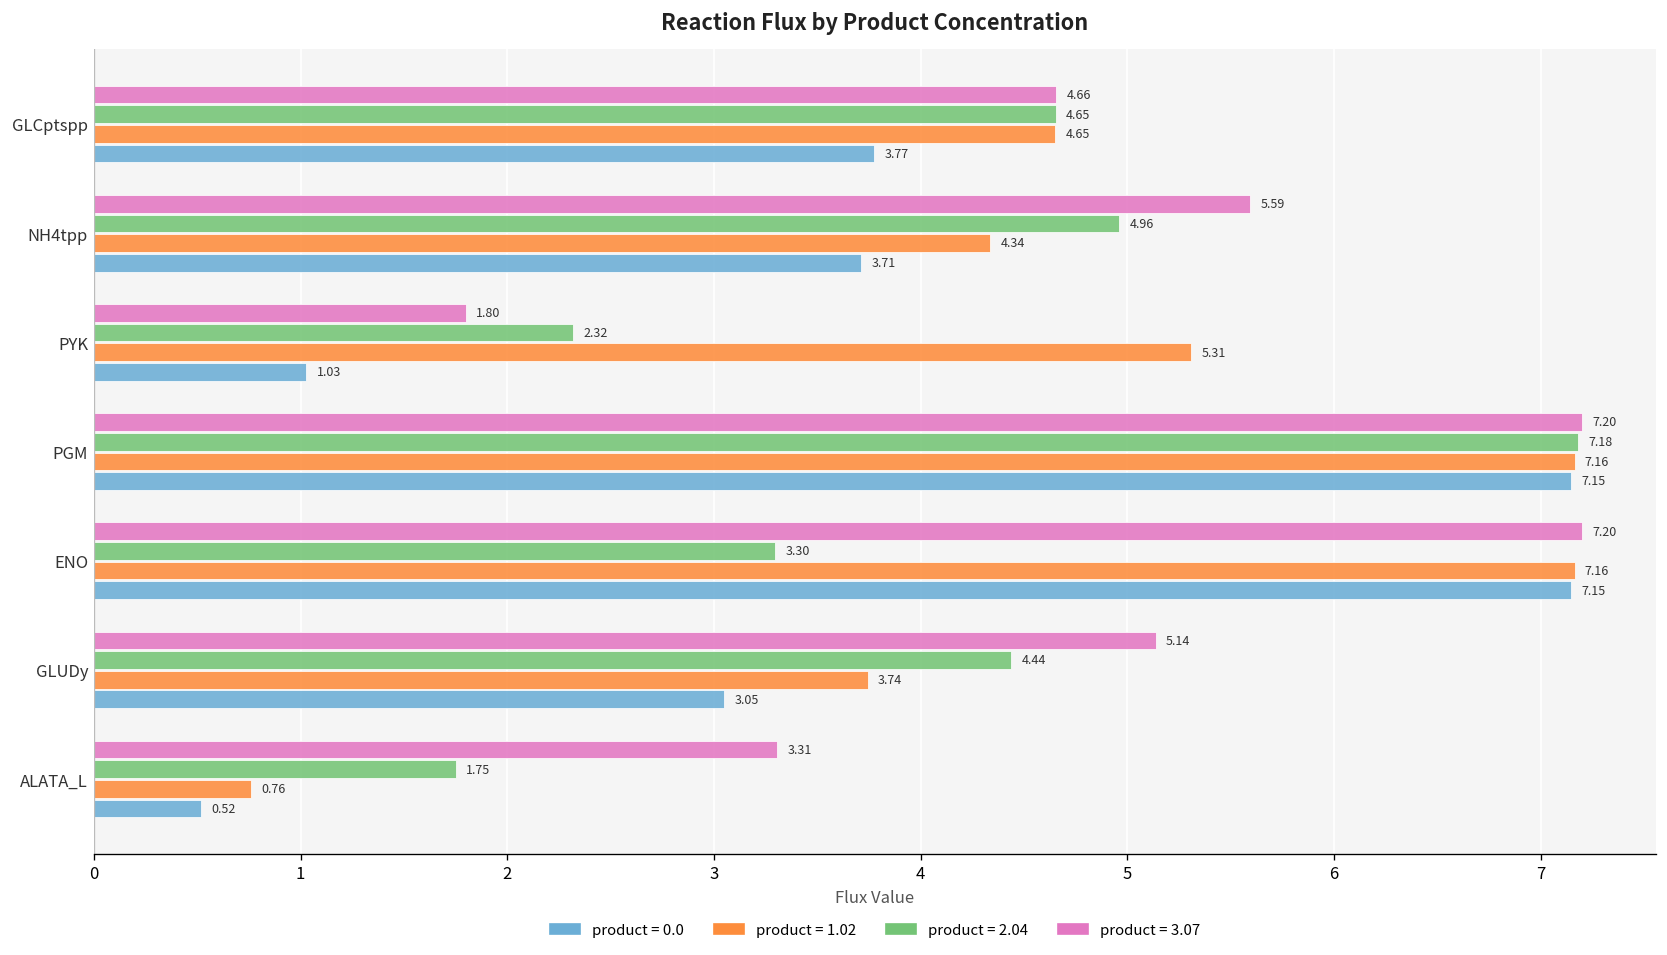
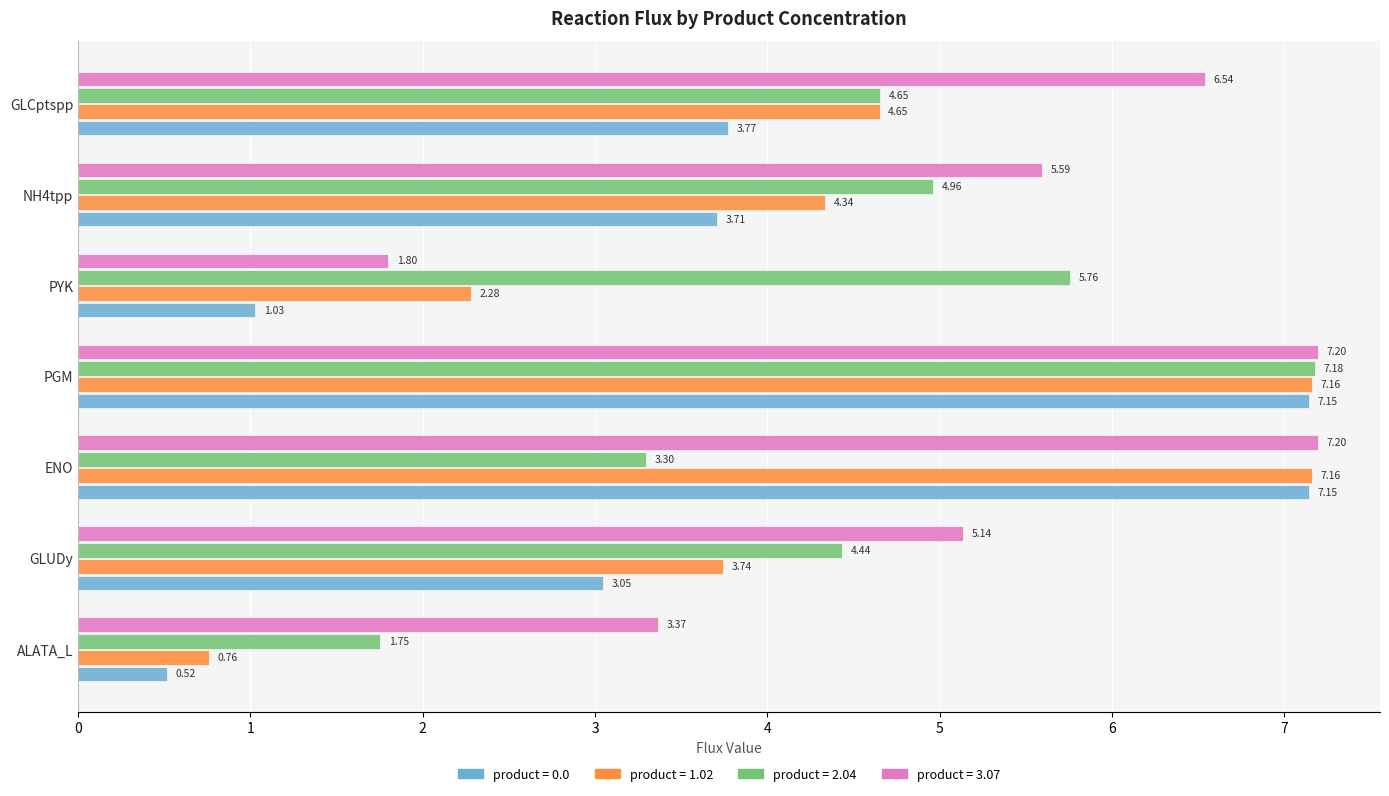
  {
    "product = 0.0": {
      "GLCptspp": 3.77,
      "NH4tpp": 3.71,
      "PYK": 1.03,
      "PGM": 7.15,
      "ENO": 7.15,
      "GLUDy": 3.05,
      "ALATA_L": 0.52
    },
    "product = 1.02": {
      "GLCptspp": 4.65,
      "NH4tpp": 4.34,
-     "PYK": 5.31,
+     "PYK": 2.28,
      "PGM": 7.16,
      "ENO": 7.16,
      "GLUDy": 3.74,
      "ALATA_L": 0.76
    },
    "product = 2.04": {
      "GLCptspp": 4.65,
      "NH4tpp": 4.96,
-     "PYK": 2.32,
+     "PYK": 5.76,
      "PGM": 7.18,
      "ENO": 3.30,
      "GLUDy": 4.44,
      "ALATA_L": 1.75
    },
    "product = 3.07": {
-     "GLCptspp": 4.66,
+     "GLCptspp": 6.54,
      "NH4tpp": 5.59,
      "PYK": 1.80,
      "PGM": 7.20,
      "ENO": 7.20,
      "GLUDy": 5.14,
-     "ALATA_L": 3.31
+     "ALATA_L": 3.37
    }
  }
